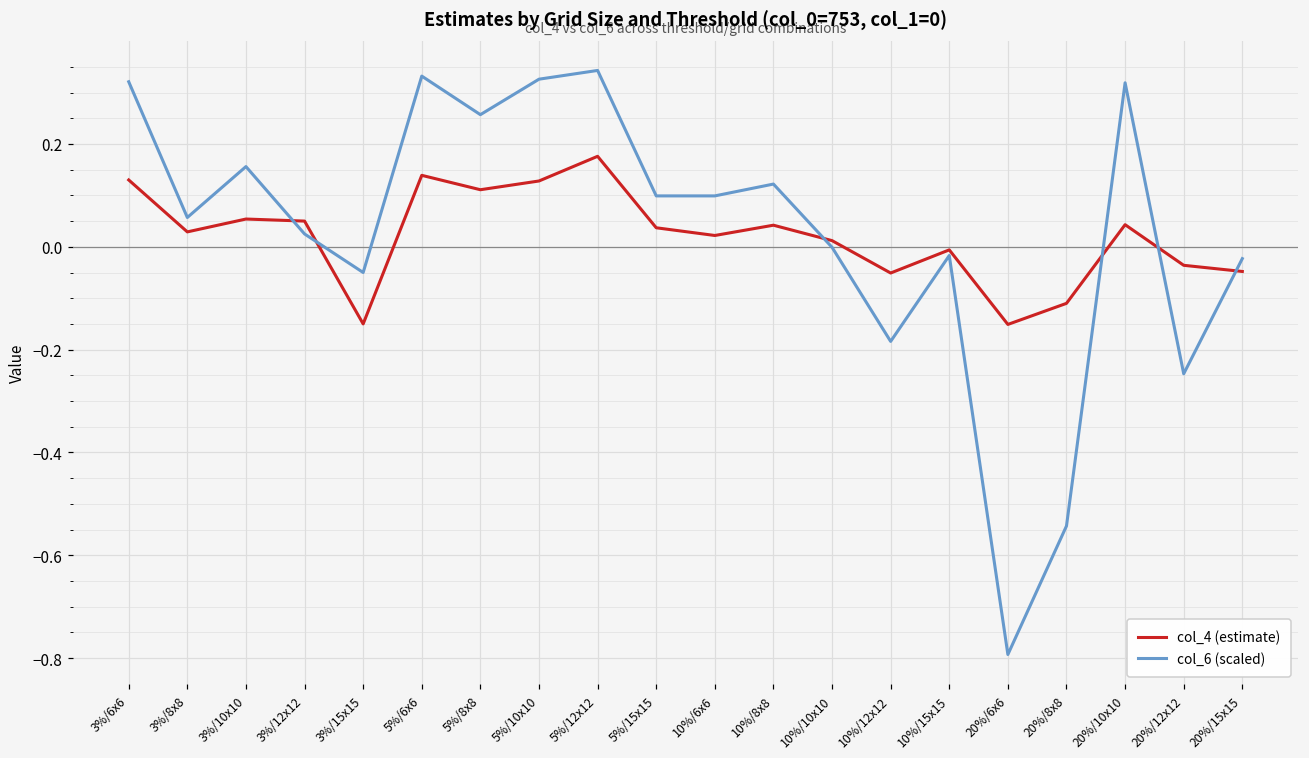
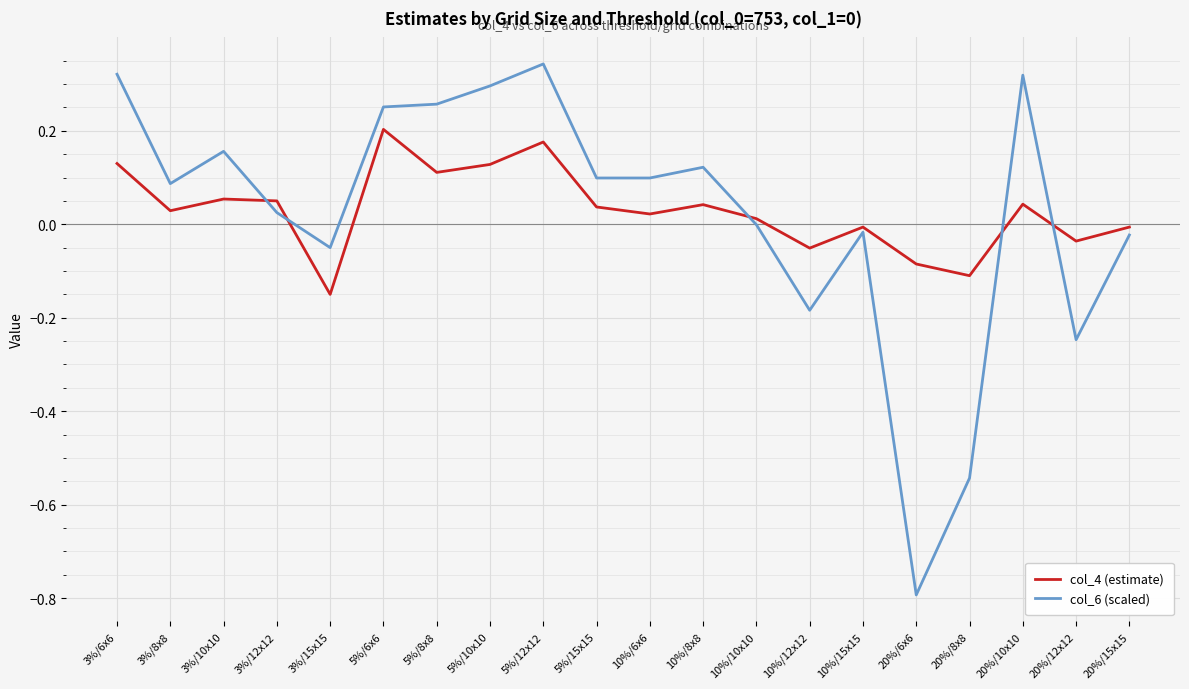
  {
    "col_4 (estimate)": {
      "3%/6x6": 0.13,
      "3%/8x8": 0.03,
      "3%/10x10": 0.05,
      "3%/12x12": 0.05,
      "3%/15x15": -0.15,
-     "5%/6x6": 0.14,
+     "5%/6x6": 0.20,
      "5%/8x8": 0.11,
      "5%/10x10": 0.13,
      "5%/12x12": 0.18,
      "5%/15x15": 0.04,
      "10%/6x6": 0.02,
      "10%/8x8": 0.04,
      "10%/10x10": 0.01,
      "10%/12x12": -0.05,
      "10%/15x15": -0.01,
-     "20%/6x6": -0.15,
+     "20%/6x6": -0.09,
      "20%/8x8": -0.11,
      "20%/10x10": 0.04,
      "20%/12x12": -0.04,
-     "20%/15x15": -0.05
+     "20%/15x15": -0.01
    },
    "col_6 (scaled)": {
      "3%/6x6": 0.32,
-     "3%/8x8": 0.06,
+     "3%/8x8": 0.09,
      "3%/10x10": 0.16,
      "3%/12x12": 0.03,
      "3%/15x15": -0.05,
-     "5%/6x6": 0.33,
+     "5%/6x6": 0.25,
      "5%/8x8": 0.26,
-     "5%/10x10": 0.33,
+     "5%/10x10": 0.30,
      "5%/12x12": 0.34,
      "5%/15x15": 0.10,
      "10%/6x6": 0.10,
      "10%/8x8": 0.12,
      "10%/10x10": 0.00,
      "10%/12x12": -0.18,
      "10%/15x15": -0.02,
      "20%/6x6": -0.79,
      "20%/8x8": -0.54,
      "20%/10x10": 0.32,
      "20%/12x12": -0.25,
      "20%/15x15": -0.02
    }
  }
